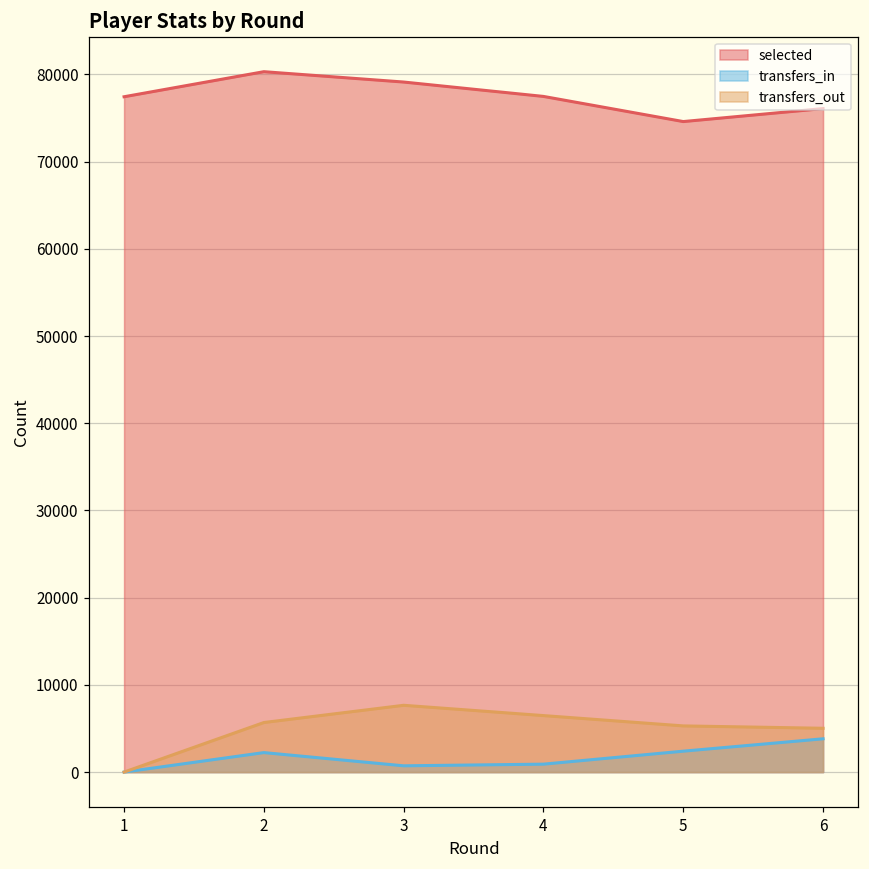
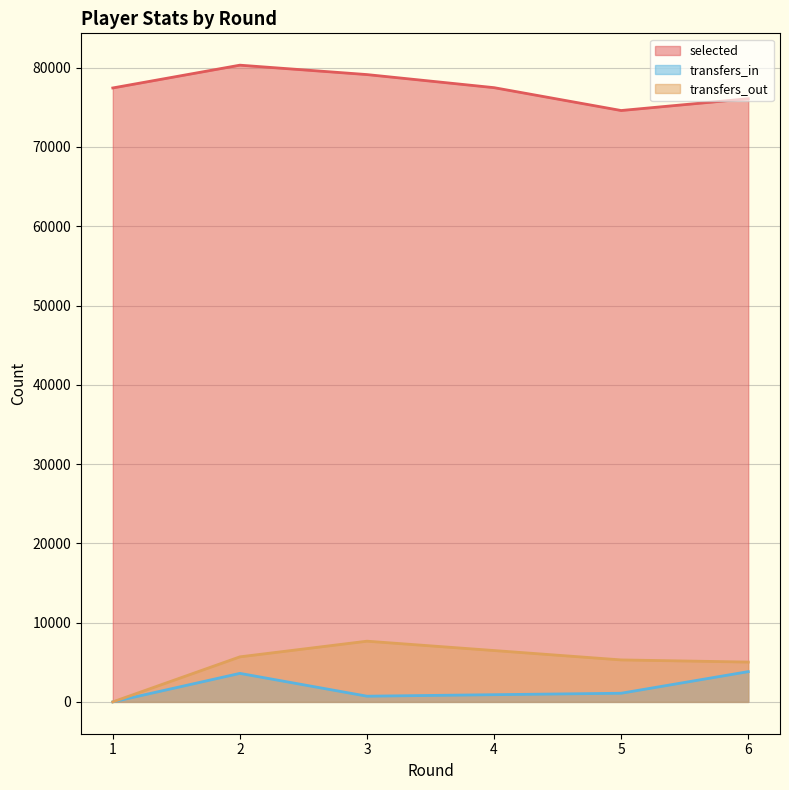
  {
    "transfers_in": {
-     "2": 2000,
+     "2": 4000,
      "3": 1000,
      "4": 1000,
-     "5": 2000,
+     "5": 1000,
      "6": 4000
    }
  }
